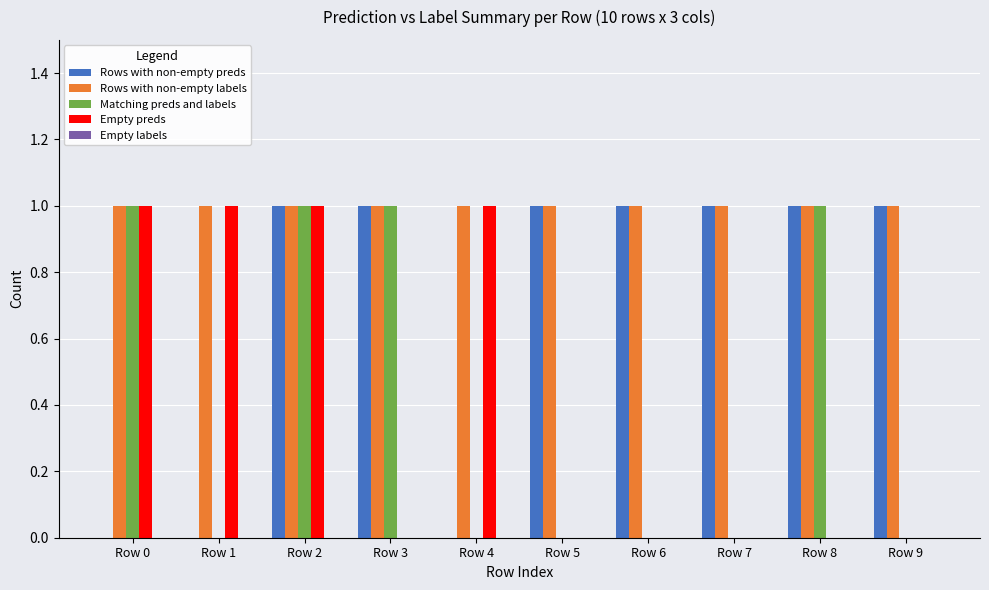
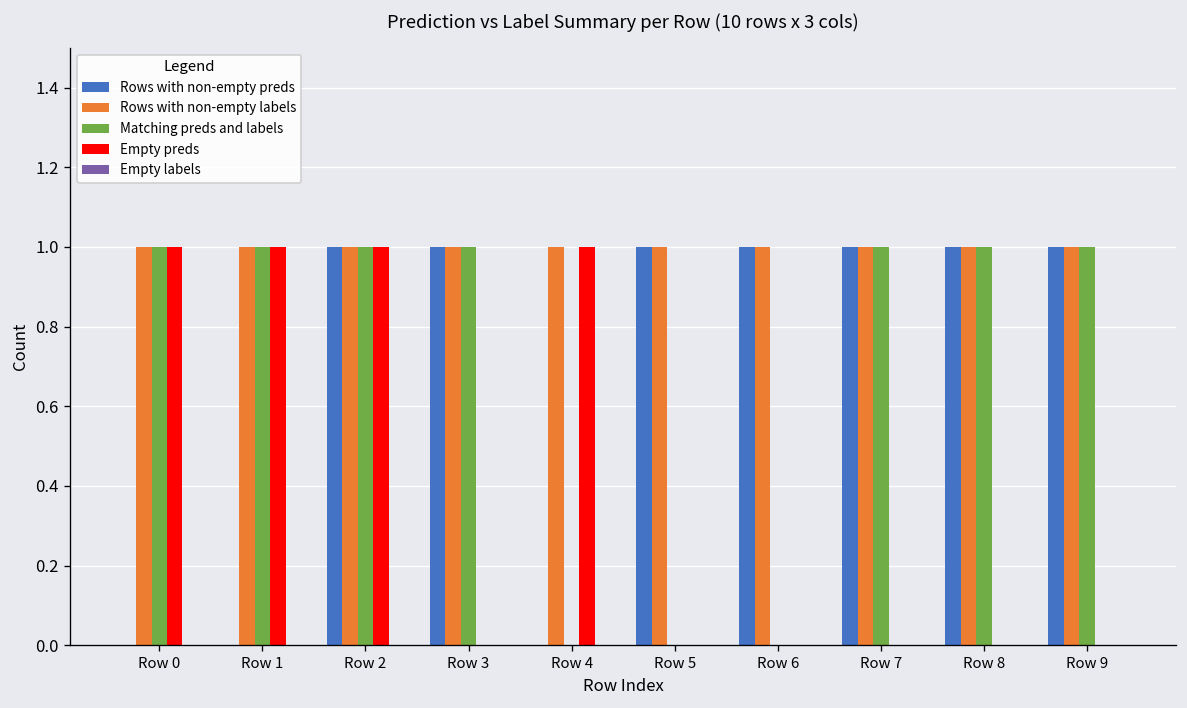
  {
    "Rows with non-empty preds": {
      "Row 0": 0,
      "Row 1": 0,
      "Row 2": 1,
      "Row 3": 1,
      "Row 4": 0,
      "Row 5": 1,
      "Row 6": 1,
      "Row 7": 1,
      "Row 8": 1,
      "Row 9": 1
    },
    "Rows with non-empty labels": {
      "Row 0": 1,
      "Row 1": 1,
      "Row 2": 1,
      "Row 3": 1,
      "Row 4": 1,
      "Row 5": 1,
      "Row 6": 1,
      "Row 7": 1,
      "Row 8": 1,
      "Row 9": 1
    },
    "Matching preds and labels": {
      "Row 0": 1,
-     "Row 1": 0,
+     "Row 1": 1,
      "Row 2": 1,
      "Row 3": 1,
      "Row 4": 0,
      "Row 5": 0,
      "Row 6": 0,
-     "Row 7": 0,
+     "Row 7": 1,
      "Row 8": 1,
-     "Row 9": 0
+     "Row 9": 1
    },
    "Empty preds": {
      "Row 0": 1,
      "Row 1": 1,
      "Row 2": 1,
      "Row 3": 0,
      "Row 4": 1,
      "Row 5": 0,
      "Row 6": 0,
      "Row 7": 0,
      "Row 8": 0,
      "Row 9": 0
    },
    "Empty labels": {
      "Row 0": 0,
      "Row 1": 0,
      "Row 2": 0,
      "Row 3": 0,
      "Row 4": 0,
      "Row 5": 0,
      "Row 6": 0,
      "Row 7": 0,
      "Row 8": 0,
      "Row 9": 0
    }
  }
